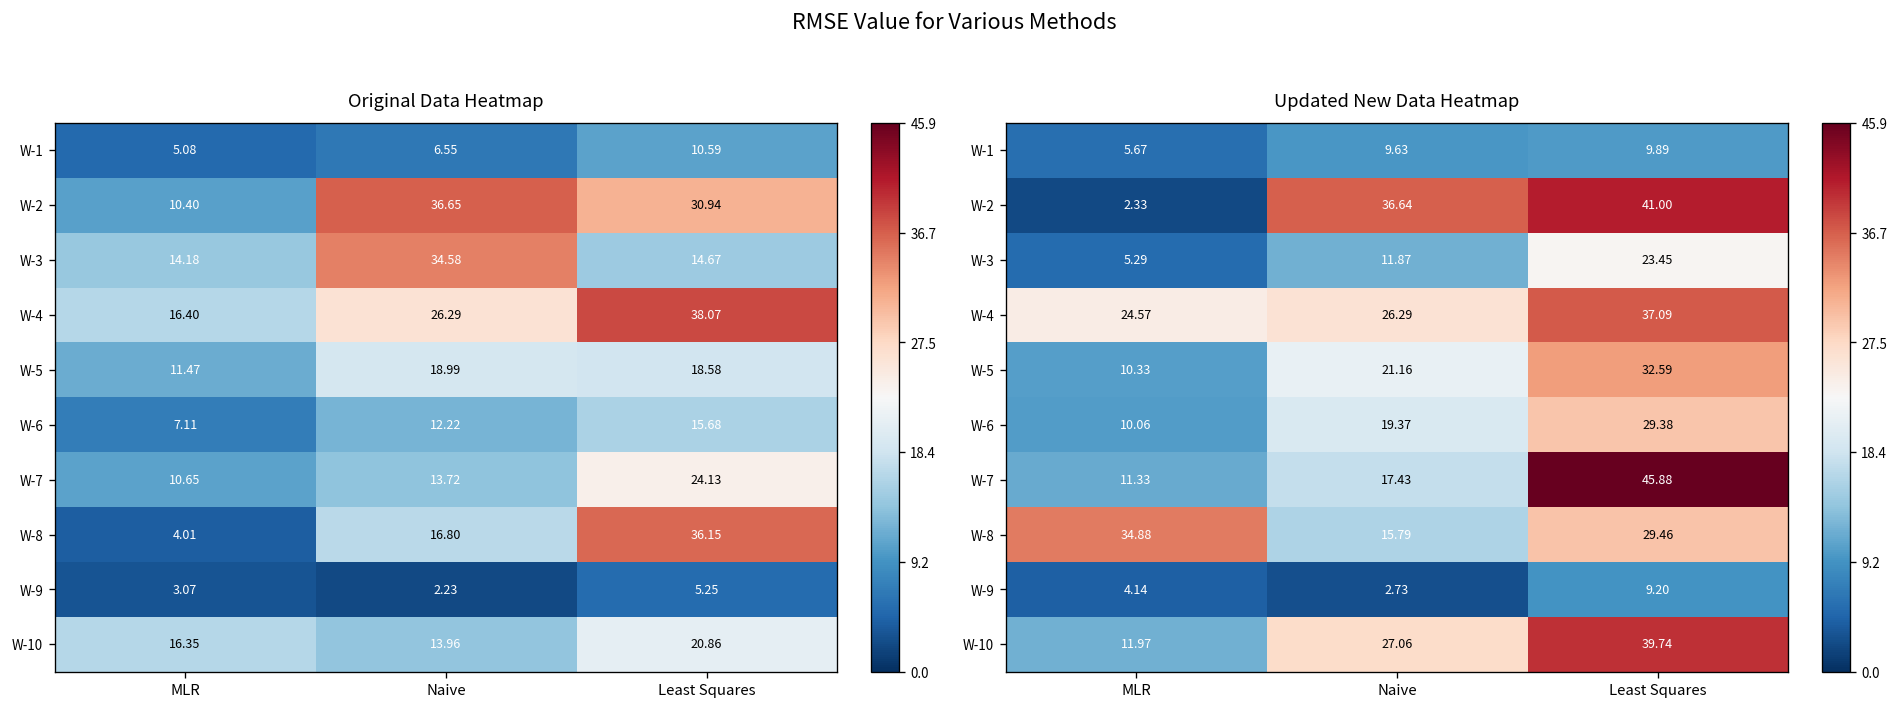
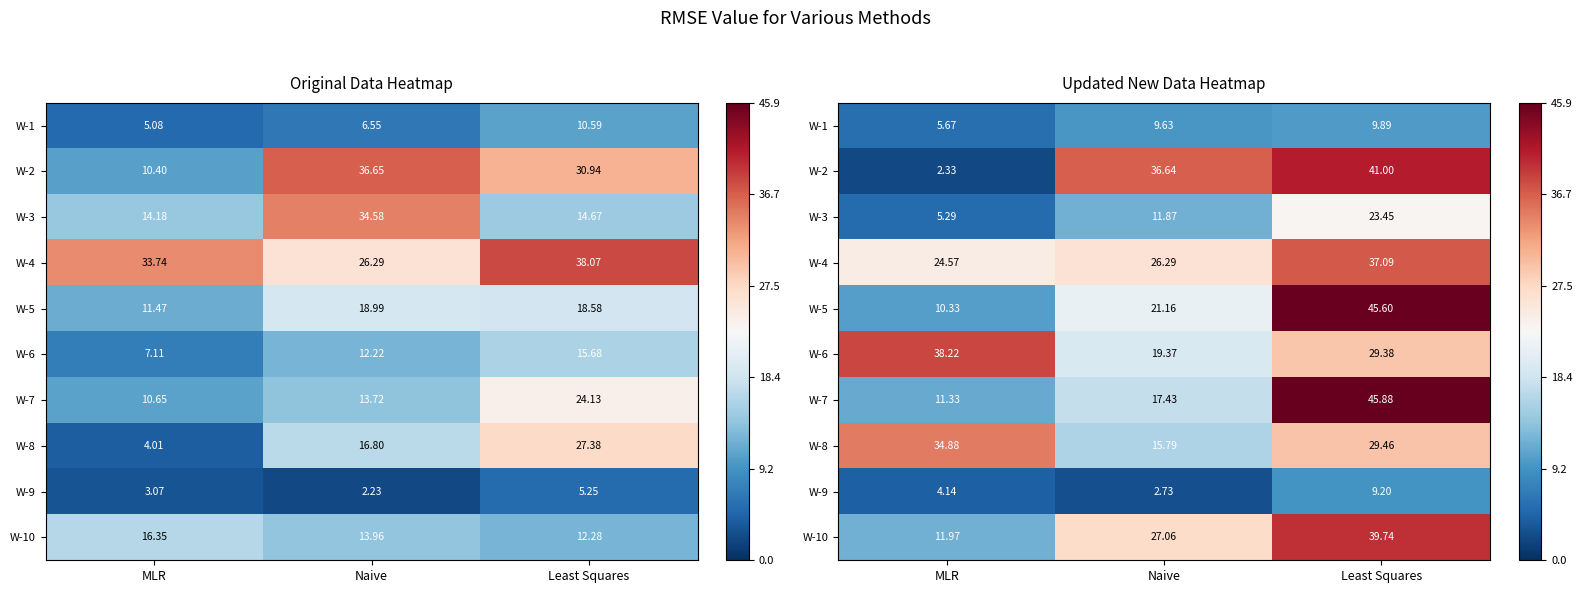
  {
    "Original Data Heatmap": {
      "W-1": {
        "MLR": 5.08,
        "Naive": 6.55,
        "Least Squares": 10.59
      },
      "W-2": {
        "MLR": 10.40,
        "Naive": 36.65,
        "Least Squares": 30.94
      },
      "W-3": {
        "MLR": 14.18,
        "Naive": 34.58,
        "Least Squares": 14.67
      },
      "W-4": {
-       "MLR": 16.40,
+       "MLR": 33.74,
        "Naive": 26.29,
        "Least Squares": 38.07
      },
      "W-5": {
        "MLR": 11.47,
        "Naive": 18.99,
        "Least Squares": 18.58
      },
      "W-6": {
        "MLR": 7.11,
        "Naive": 12.22,
        "Least Squares": 15.68
      },
      "W-7": {
        "MLR": 10.65,
        "Naive": 13.72,
        "Least Squares": 24.13
      },
      "W-8": {
        "MLR": 4.01,
        "Naive": 16.80,
-       "Least Squares": 36.15
+       "Least Squares": 27.38
      },
      "W-9": {
        "MLR": 3.07,
        "Naive": 2.23,
        "Least Squares": 5.25
      },
      "W-10": {
        "MLR": 16.35,
        "Naive": 13.96,
-       "Least Squares": 20.86
+       "Least Squares": 12.28
      }
    },
    "Updated New Data Heatmap": {
      "W-1": {
        "MLR": 5.67,
        "Naive": 9.63,
        "Least Squares": 9.89
      },
      "W-2": {
        "MLR": 2.33,
        "Naive": 36.64,
        "Least Squares": 41.00
      },
      "W-3": {
        "MLR": 5.29,
        "Naive": 11.87,
        "Least Squares": 23.45
      },
      "W-4": {
        "MLR": 24.57,
        "Naive": 26.29,
        "Least Squares": 37.09
      },
      "W-5": {
        "MLR": 10.33,
        "Naive": 21.16,
-       "Least Squares": 32.59
+       "Least Squares": 45.60
      },
      "W-6": {
-       "MLR": 10.06,
+       "MLR": 38.22,
        "Naive": 19.37,
        "Least Squares": 29.38
      },
      "W-7": {
        "MLR": 11.33,
        "Naive": 17.43,
        "Least Squares": 45.88
      },
      "W-8": {
        "MLR": 34.88,
        "Naive": 15.79,
        "Least Squares": 29.46
      },
      "W-9": {
        "MLR": 4.14,
        "Naive": 2.73,
        "Least Squares": 9.20
      },
      "W-10": {
        "MLR": 11.97,
        "Naive": 27.06,
        "Least Squares": 39.74
      }
    }
  }
